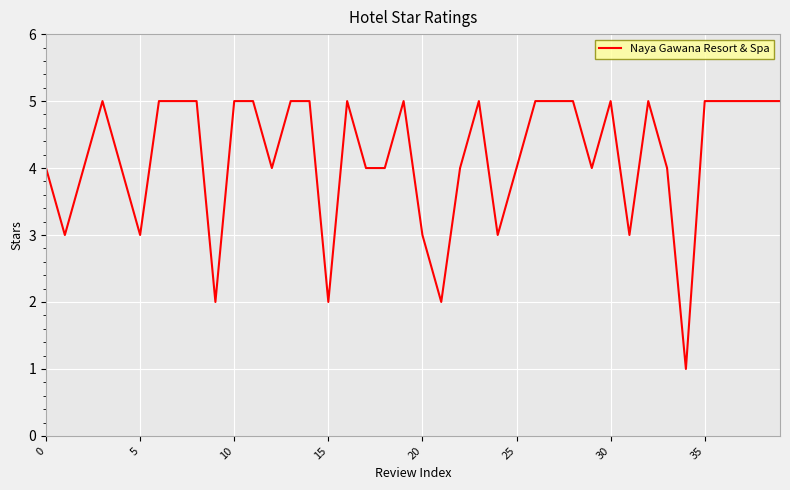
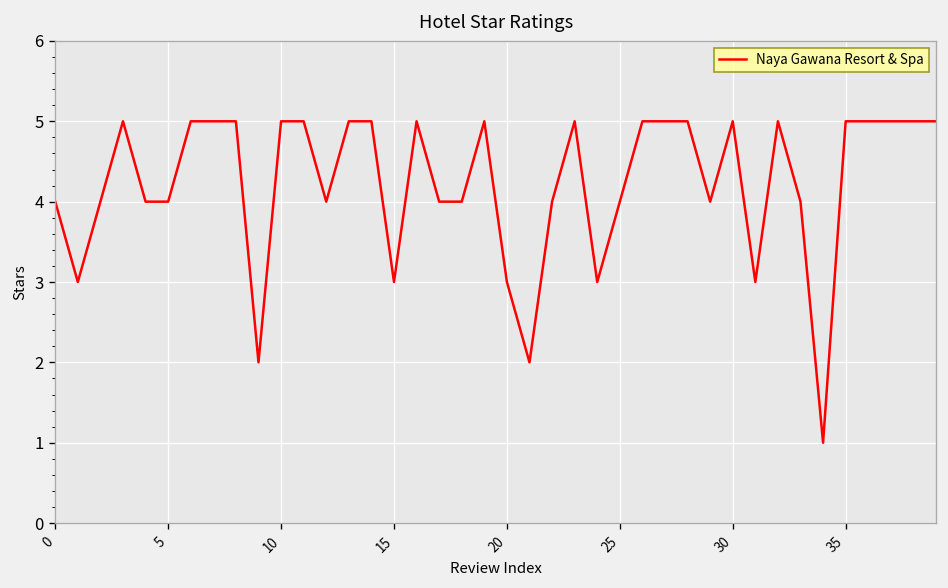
  {
    "0": 4,
-   "5": 3,
+   "5": 4,
    "10": 5,
-   "15": 2,
+   "15": 3,
    "20": 3,
    "25": 4,
    "30": 5,
    "35": 5
  }
